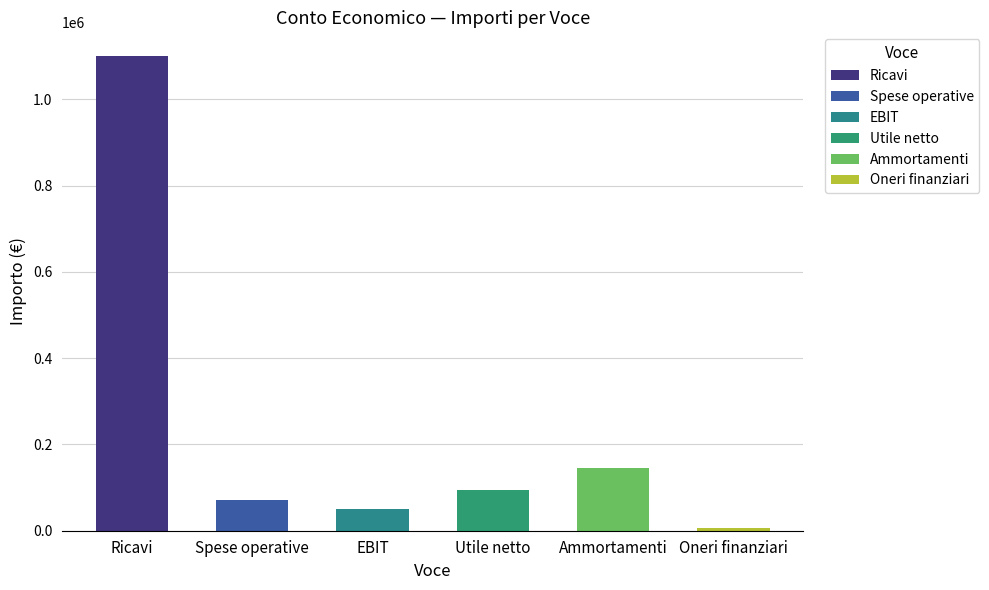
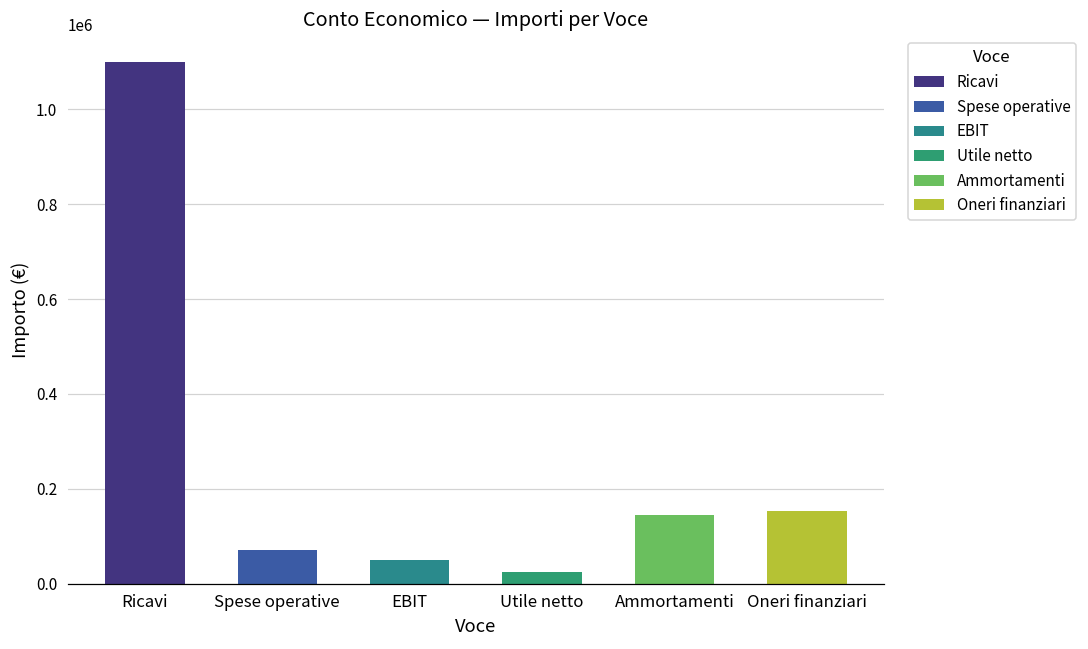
  {
    "Ricavi": 1100000,
    "Spese operative": 70000,
    "EBIT": 50000,
-   "Utile netto": 90000,
+   "Utile netto": 30000,
    "Ammortamenti": 140000,
-   "Oneri finanziari": 10000
+   "Oneri finanziari": 150000
  }
